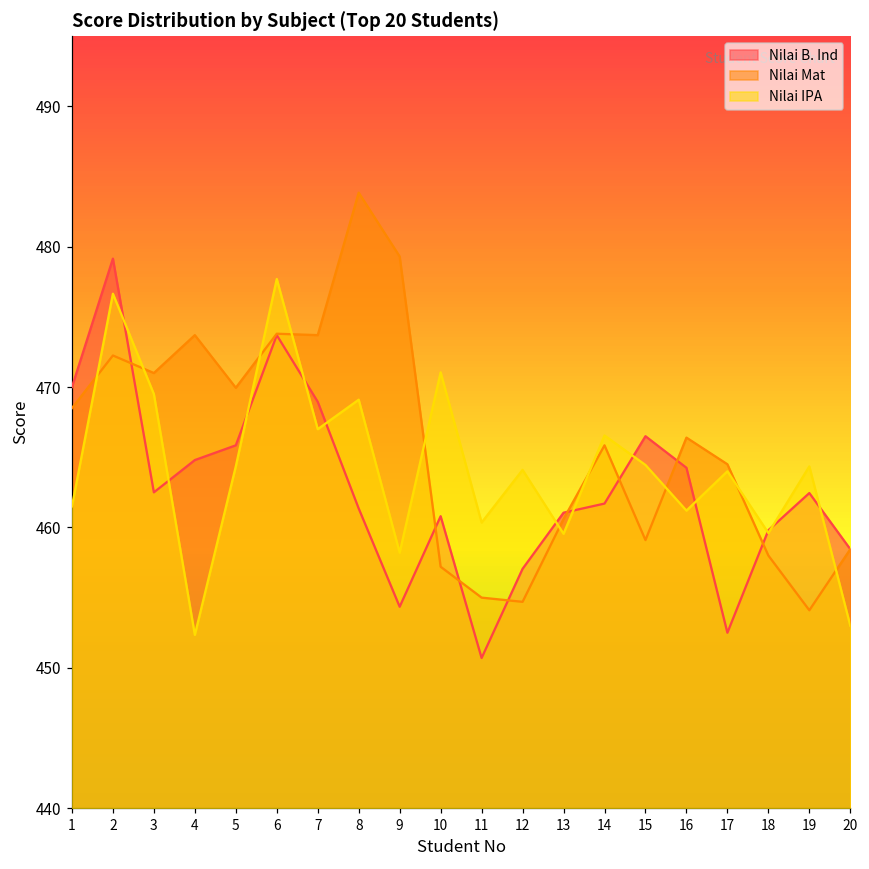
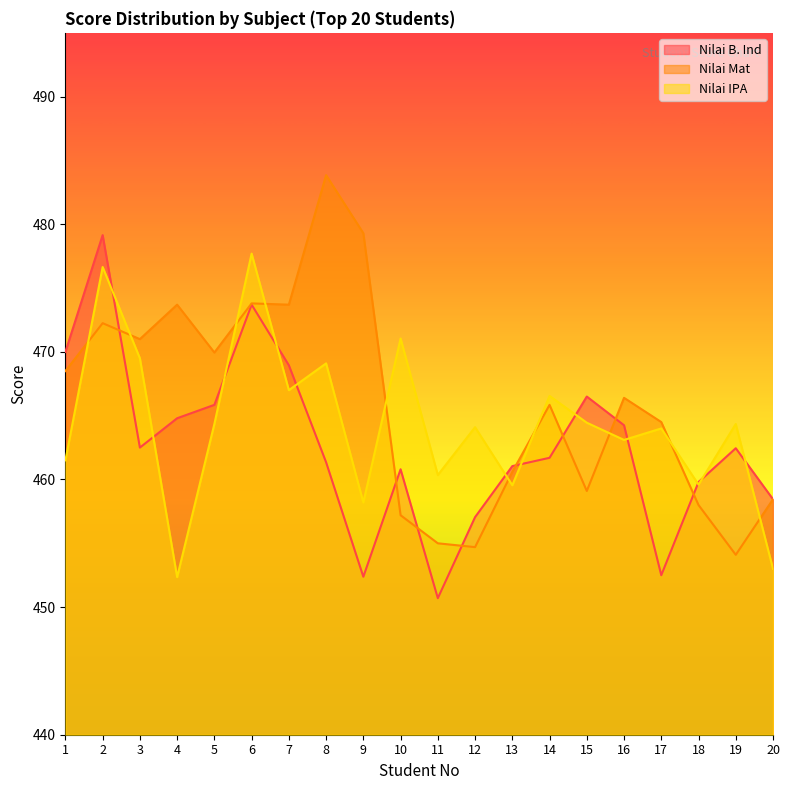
  {
    "Nilai B. Ind": {
      "1": 470.0,
      "2": 479.2,
      "3": 462.5,
      "4": 464.8,
      "5": 465.9,
      "7": 469.0,
      "8": 461.4,
-     "9": 454.4,
+     "9": 452.4,
      "10": 460.8,
      "11": 450.7,
      "12": 457.1,
      "13": 461.1,
      "14": 461.7,
      "15": 466.5,
      "16": 464.3,
      "17": 452.5,
      "18": 459.8,
      "19": 462.5
    },
    "Nilai Mat": {
      "1": 468.5,
      "2": 472.3,
      "3": 471.0,
      "4": 473.7,
      "5": 470.0,
      "7": 473.7,
      "8": 483.9,
      "9": 479.3,
      "10": 457.2,
      "11": 455.0,
      "12": 454.7,
      "13": 460.6,
      "14": 465.9,
      "15": 459.1,
      "16": 466.4,
      "17": 464.5,
      "18": 458.0,
      "19": 454.1
    },
    "Nilai IPA": {
      "1": 461.5,
      "2": 476.7,
      "3": 469.5,
      "4": 452.4,
      "5": 464.4,
      "6": 477.7,
      "7": 467.0,
      "8": 469.1,
      "9": 458.2,
      "10": 471.1,
      "11": 460.4,
      "12": 464.1,
      "13": 459.6,
      "14": 466.6,
      "15": 464.5,
-     "16": 461.2,
+     "16": 463.1,
      "17": 464.0,
      "18": 459.6,
      "19": 464.4,
      "20": 453.0
    }
  }
